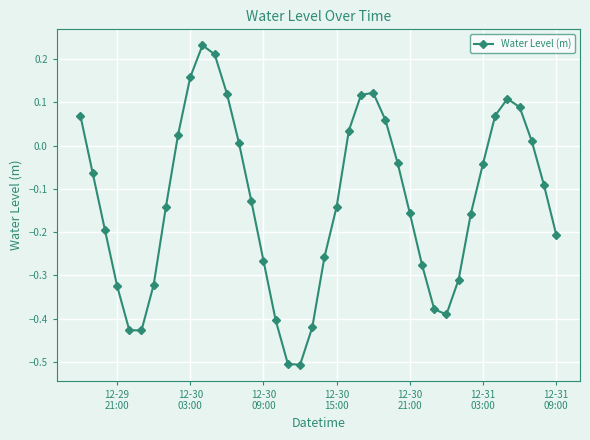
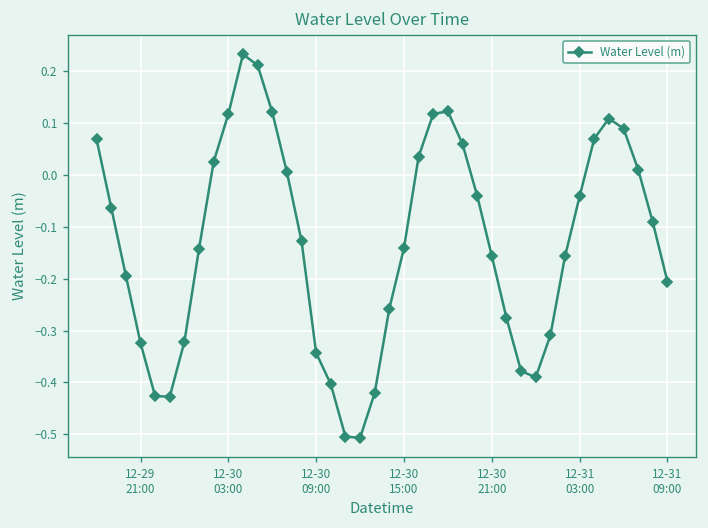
  {
    "12-29 21:00": -0.32,
-   "12-30 03:00": 0.16,
-   "12-30 09:00": -0.27,
+   "12-30 03:00": 0.12,
+   "12-30 09:00": -0.34,
    "12-30 15:00": -0.14,
    "12-30 21:00": -0.16,
    "12-31 03:00": -0.04,
    "12-31 09:00": -0.21
  }
